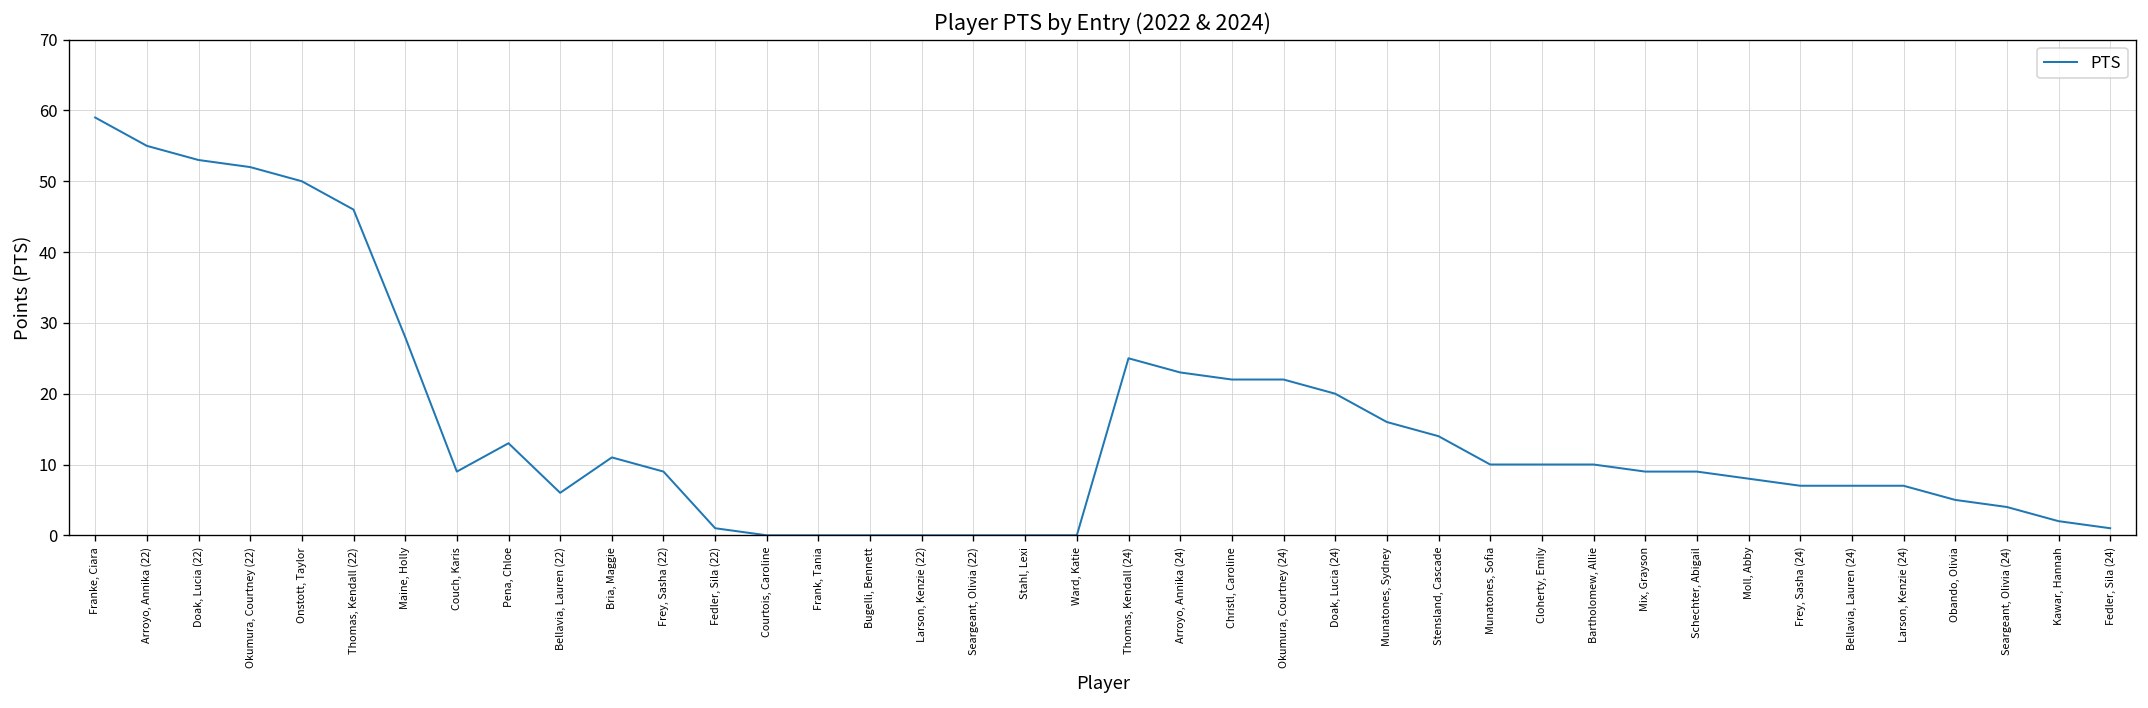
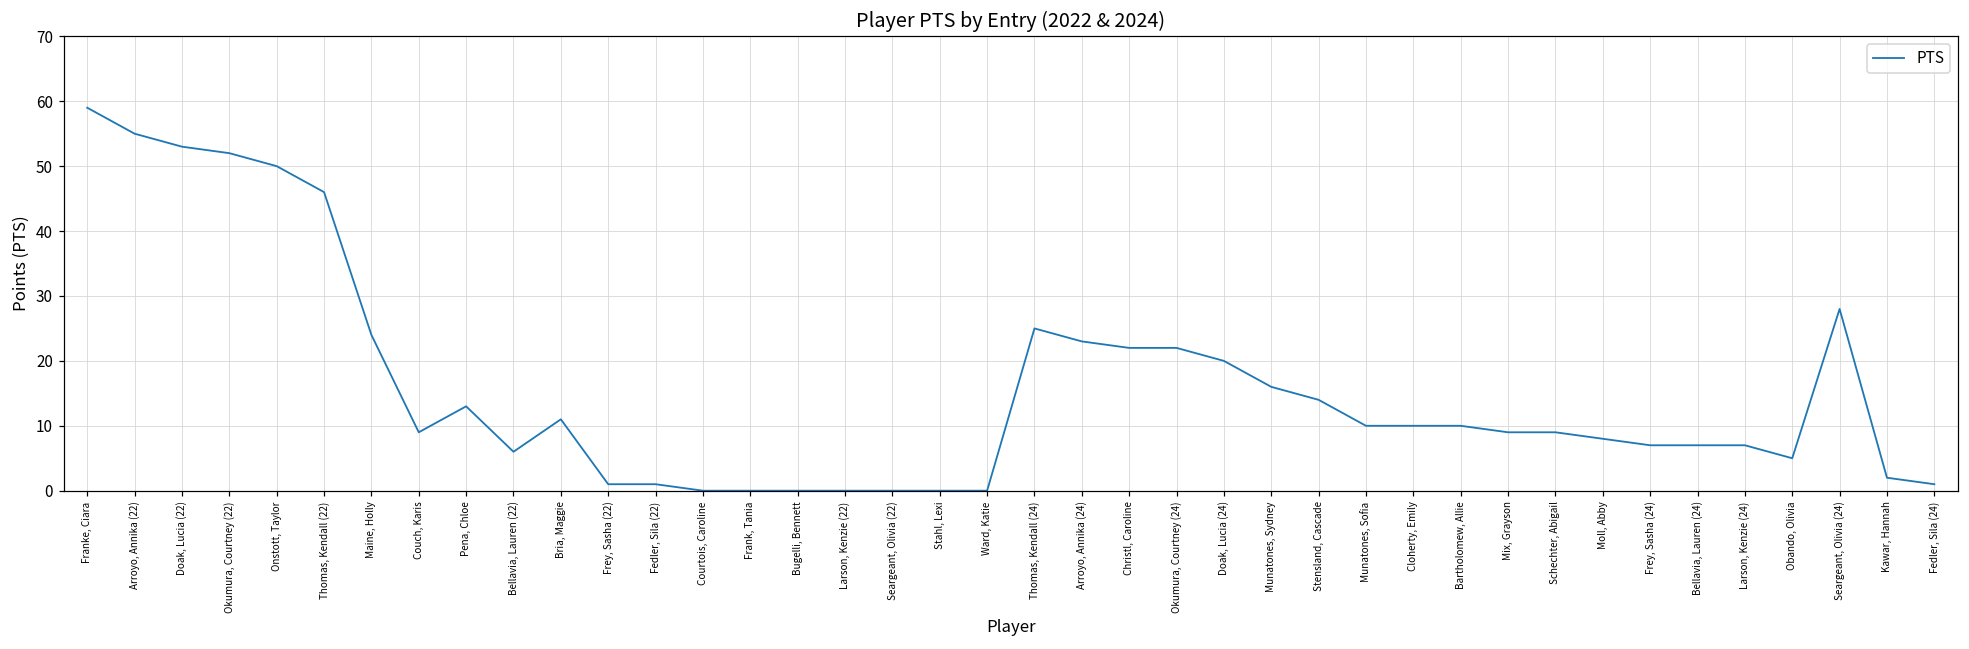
  {
    "Franke, Ciara": 59,
    "Arroyo, Annika (22)": 55,
    "Doak, Lucia (22)": 53,
    "Okumura, Courtney (22)": 52,
    "Onstott, Taylor": 50,
    "Thomas, Kendall (22)": 46,
-   "Maine, Holly": 28,
+   "Maine, Holly": 24,
    "Couch, Karis": 9,
    "Pena, Chloe": 13,
    "Bellavia, Lauren (22)": 6,
    "Bria, Maggie": 11,
-   "Frey, Sasha (22)": 9,
+   "Frey, Sasha (22)": 1,
    "Fedler, Sila (22)": 1,
    "Courtois, Caroline": 0,
    "Frank, Tania": 0,
    "Bugelli, Bennett": 0,
    "Larson, Kenzie (22)": 0,
    "Seargeant, Olivia (22)": 0,
    "Stahl, Lexi": 0,
    "Ward, Katie": 0,
    "Thomas, Kendall (24)": 25,
    "Arroyo, Annika (24)": 23,
    "Christl, Caroline": 22,
    "Okumura, Courtney (24)": 22,
    "Doak, Lucia (24)": 20,
    "Munatones, Sydney": 16,
    "Stensland, Cascade": 14,
    "Munatones, Sofia": 10,
    "Cloherty, Emily": 10,
    "Bartholomew, Allie": 10,
    "Mix, Grayson": 9,
    "Schechter, Abigail": 9,
    "Moll, Abby": 8,
    "Frey, Sasha (24)": 7,
    "Bellavia, Lauren (24)": 7,
    "Larson, Kenzie (24)": 7,
    "Obando, Olivia": 5,
-   "Seargeant, Olivia (24)": 4,
+   "Seargeant, Olivia (24)": 28,
    "Kawar, Hannah": 2,
    "Fedler, Sila (24)": 1
  }
